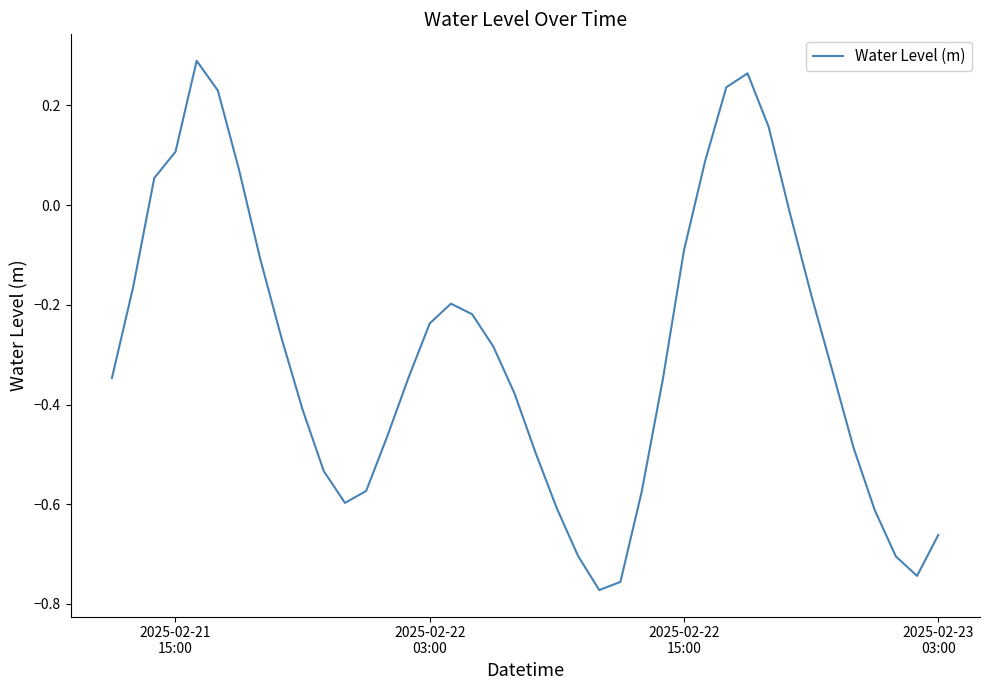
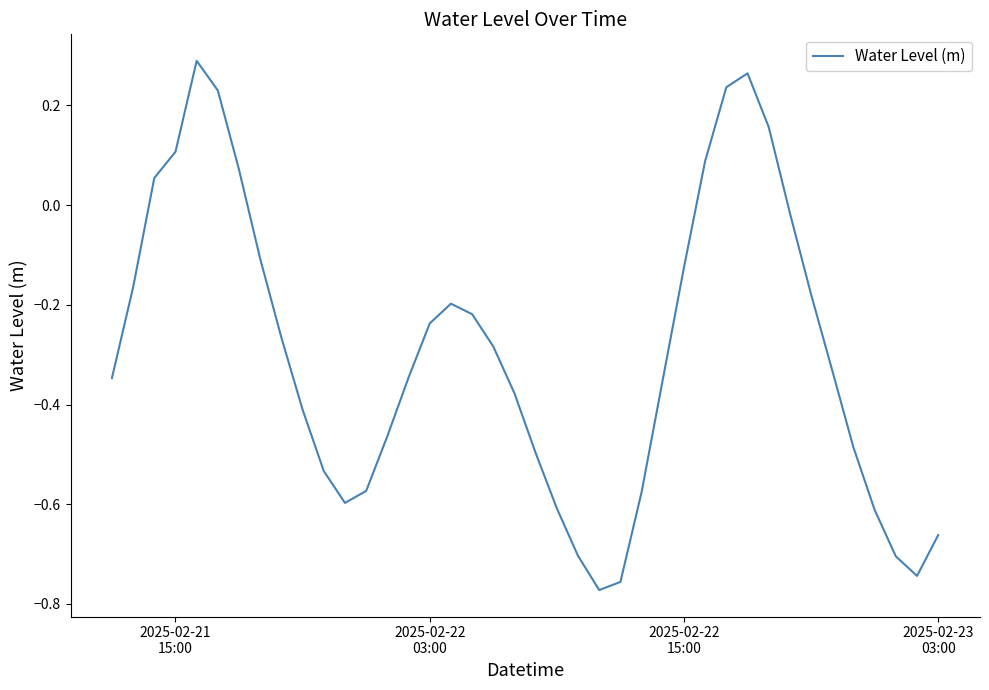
  {
    "2025-02-21 15:00": 0.11,
    "2025-02-22 03:00": -0.24,
-   "2025-02-22 15:00": -0.09,
+   "2025-02-22 15:00": -0.12,
    "2025-02-23 03:00": -0.66
  }
